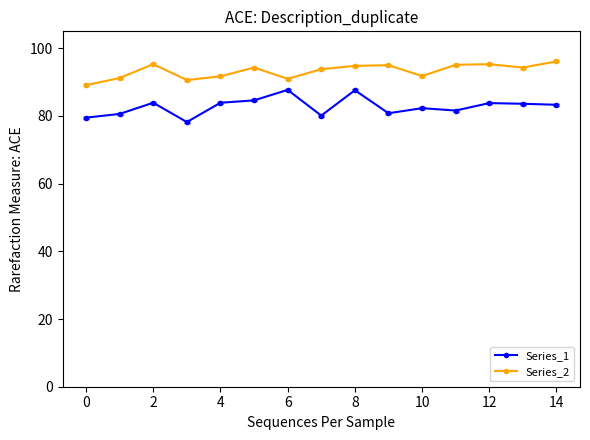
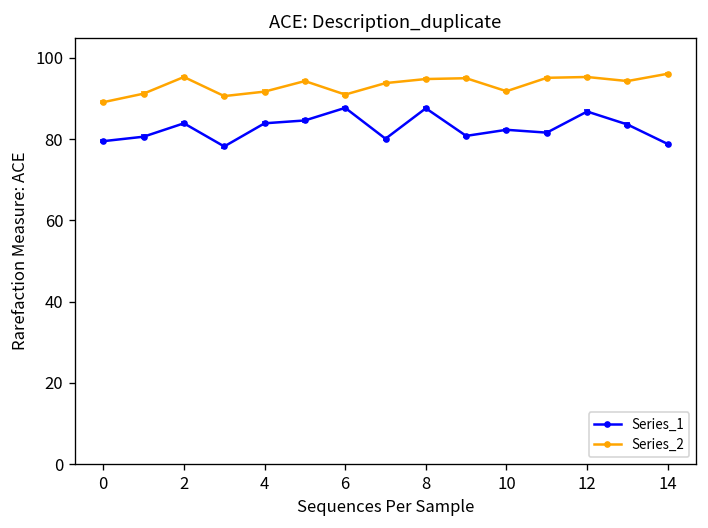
  {
    "Series_1": {
-     "12": 84,
-     "14": 83
+     "12": 87,
+     "14": 79
    }
  }
